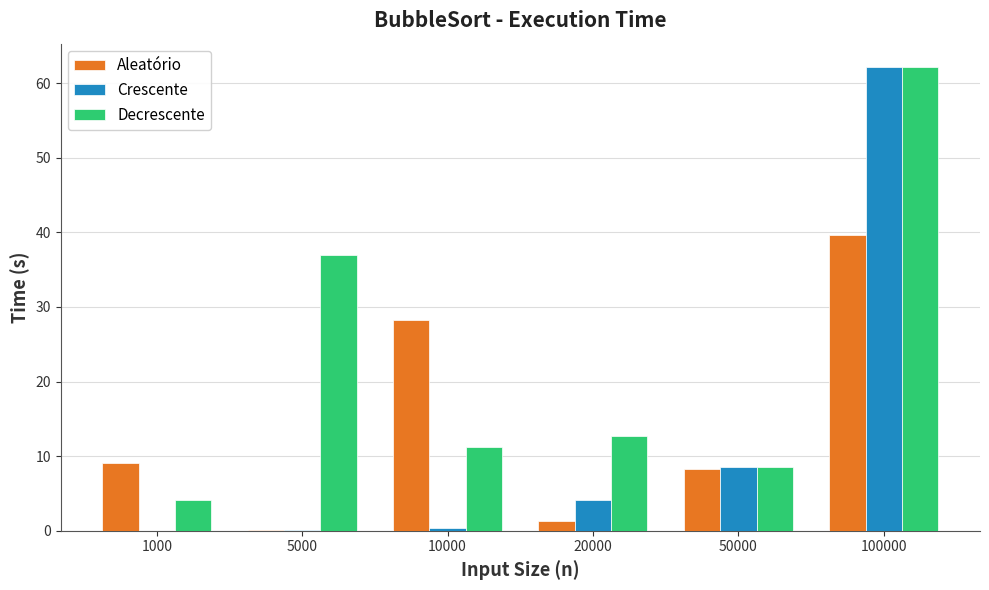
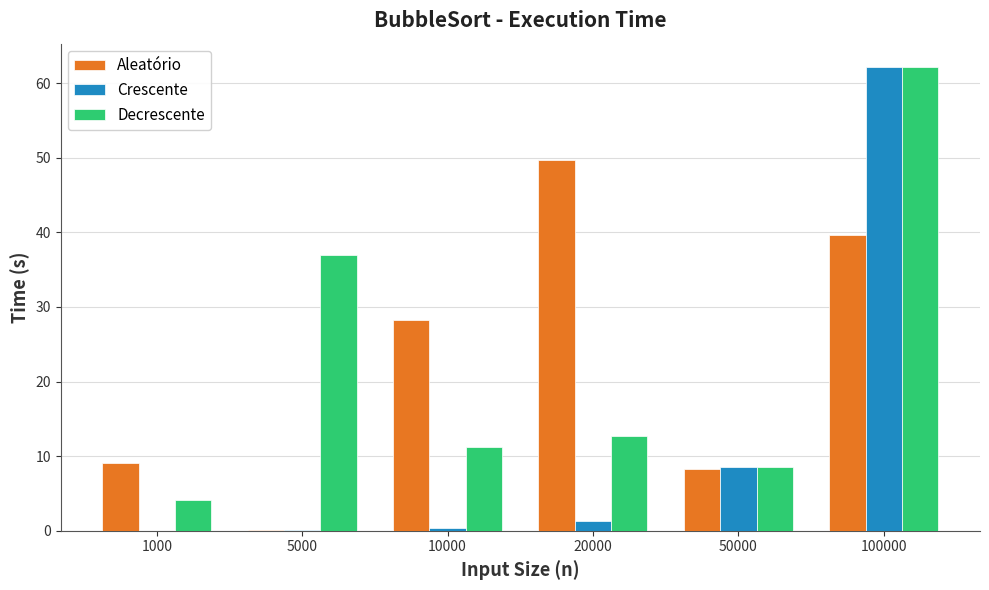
  {
    "Aleatório": {
      "1000": 9,
      "10000": 28,
-     "20000": 1,
+     "20000": 50,
      "50000": 8,
      "100000": 40
    },
    "Crescente": {
-     "20000": 4,
+     "20000": 1,
      "50000": 9,
      "100000": 62
    },
    "Decrescente": {
      "1000": 4,
      "5000": 37,
      "10000": 11,
      "20000": 13,
      "50000": 9,
      "100000": 62
    }
  }
